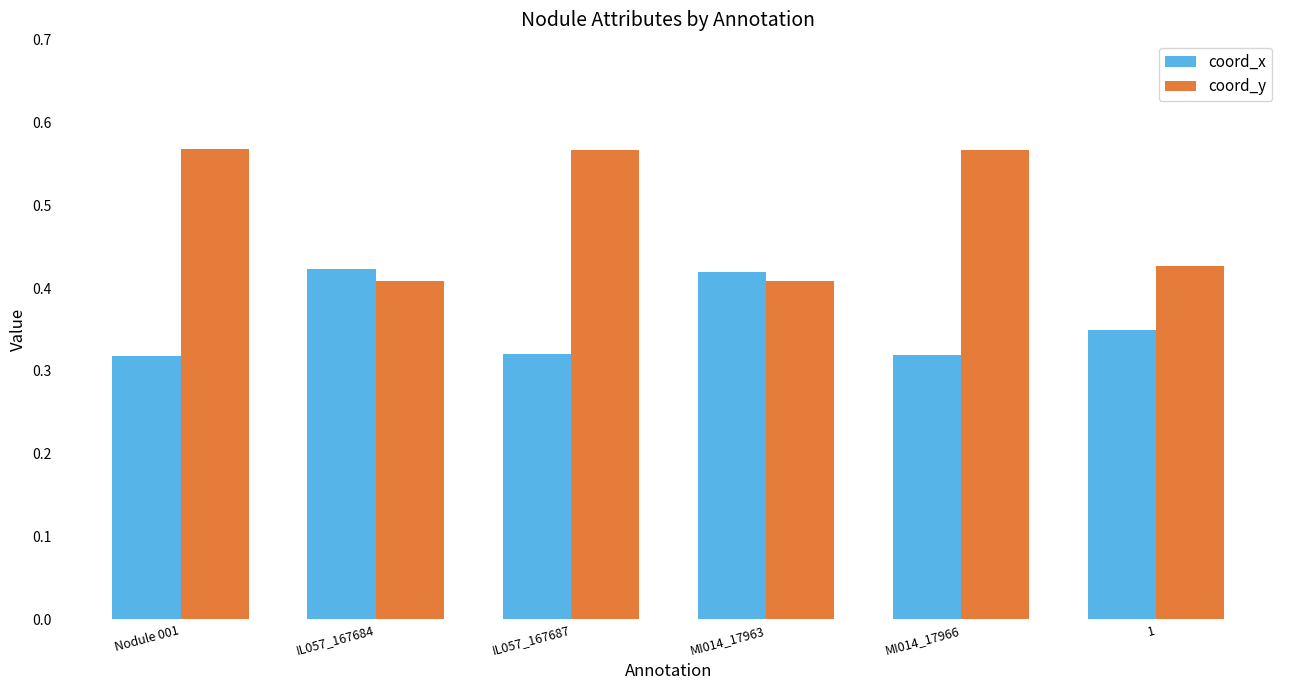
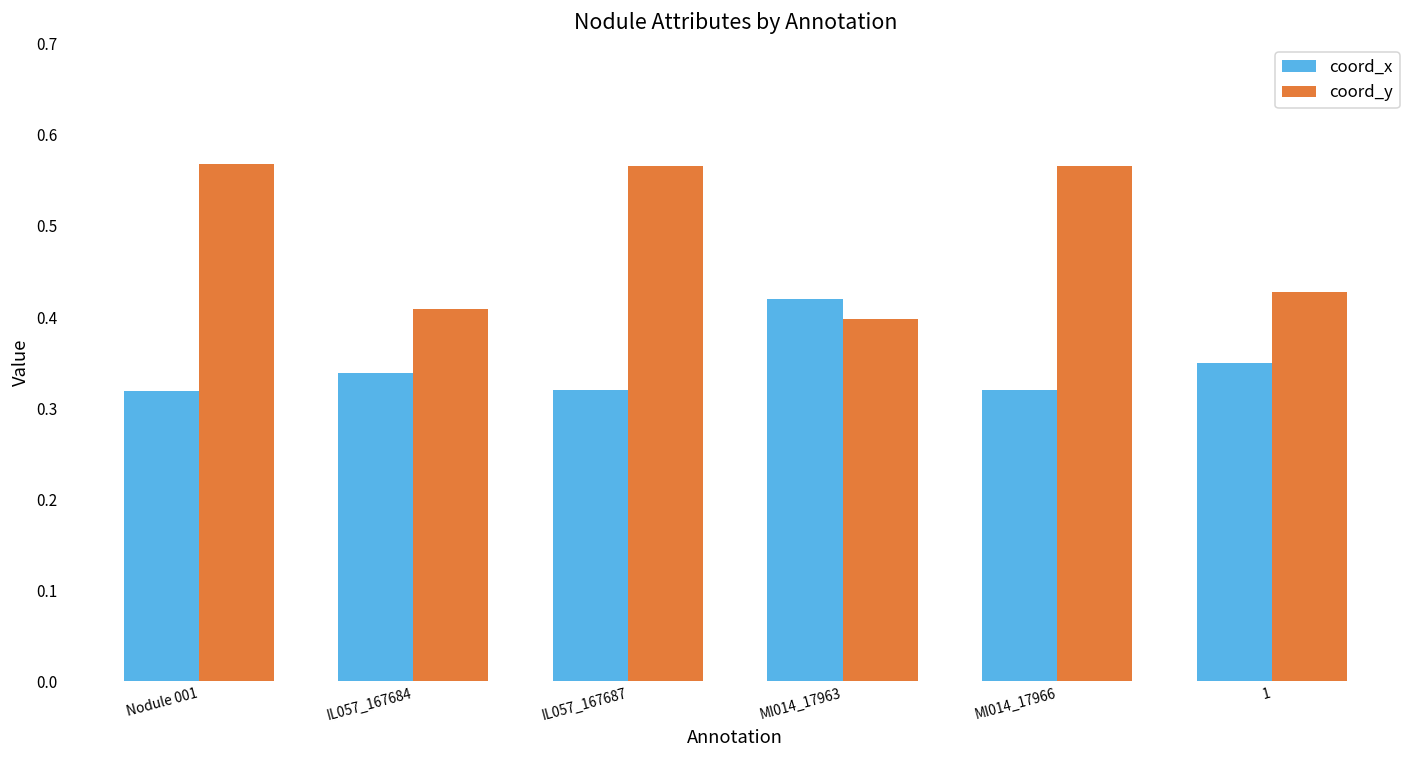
  {
    "coord_x": {
      "Nodule 001": 0.32,
-     "IL057_167684": 0.42,
+     "IL057_167684": 0.34,
      "IL057_167687": 0.32,
      "MI014_17963": 0.42,
      "MI014_17966": 0.32,
      "1": 0.35
    },
    "coord_y": {
      "Nodule 001": 0.57,
      "IL057_167684": 0.41,
      "IL057_167687": 0.57,
-     "MI014_17963": 0.41,
+     "MI014_17963": 0.40,
      "MI014_17966": 0.57,
      "1": 0.43
    }
  }
